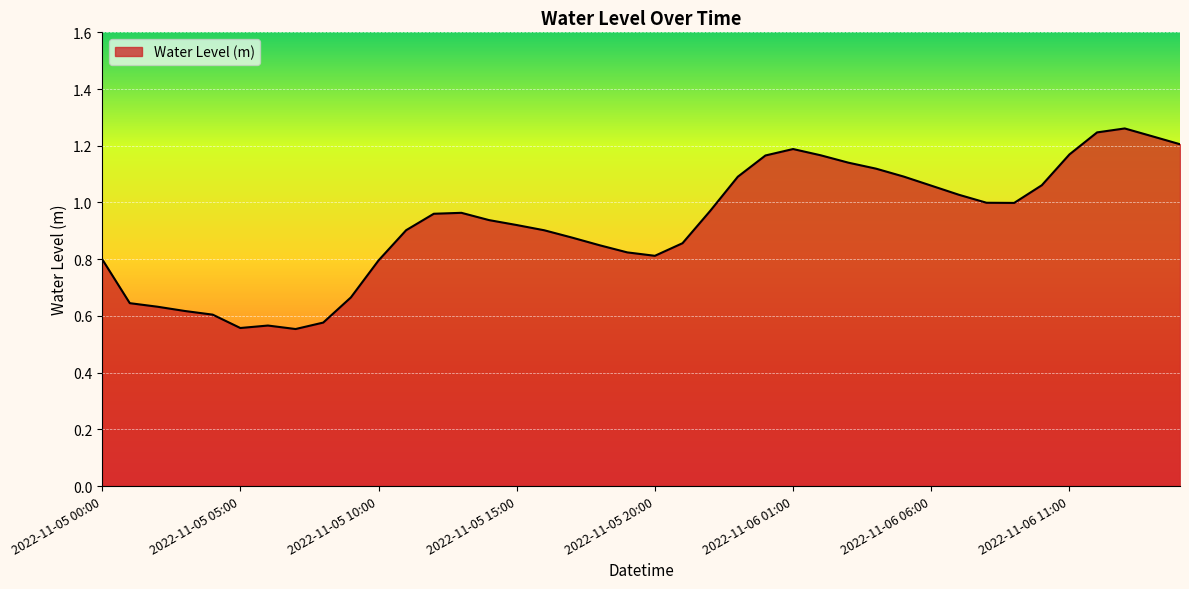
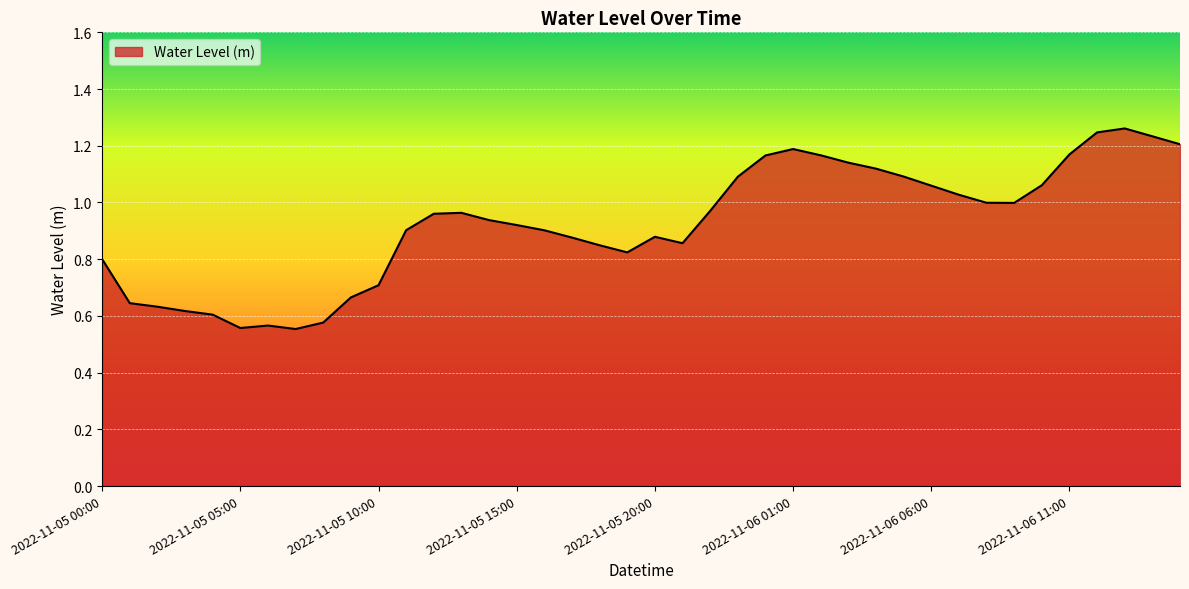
  {
    "2022-11-05 00:00": 0.80,
    "2022-11-05 05:00": 0.56,
-   "2022-11-05 10:00": 0.80,
+   "2022-11-05 10:00": 0.71,
    "2022-11-05 15:00": 0.92,
-   "2022-11-05 20:00": 0.81,
+   "2022-11-05 20:00": 0.88,
    "2022-11-06 01:00": 1.19,
    "2022-11-06 06:00": 1.06,
    "2022-11-06 11:00": 1.17
  }
